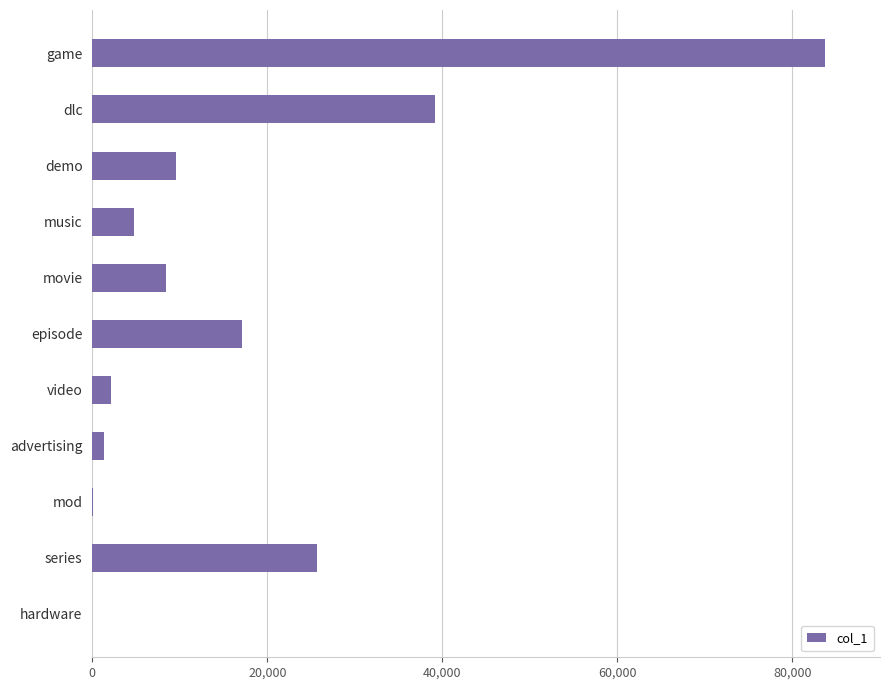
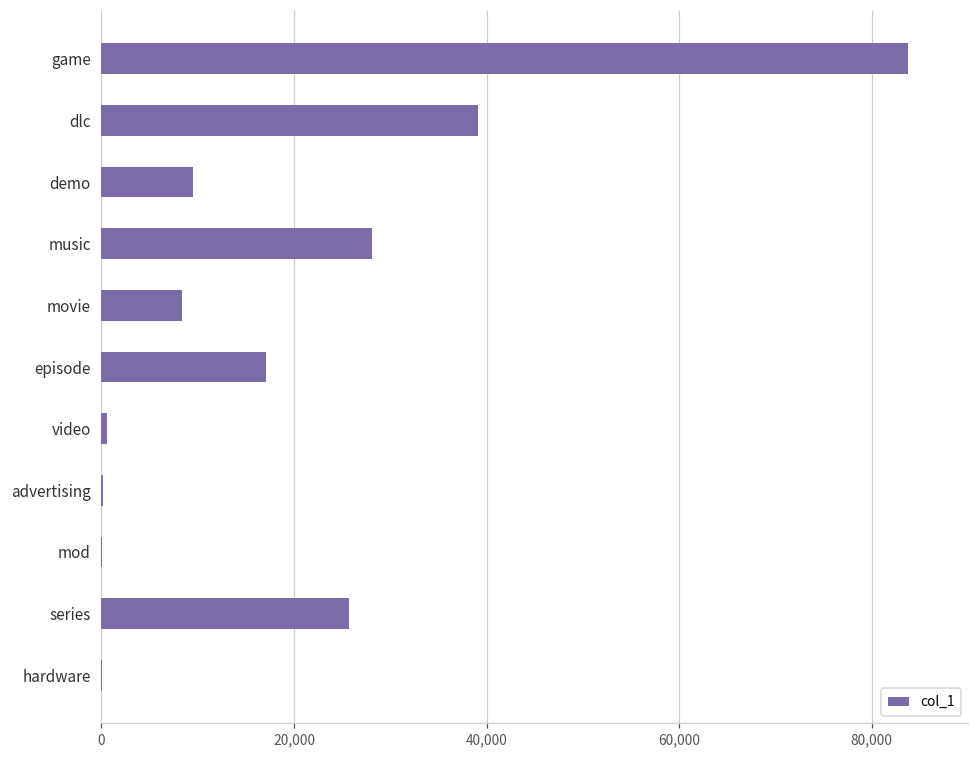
  {
    "game": "84,000",
    "dlc": "39,000",
    "demo": "10,000",
-   "music": "5,000",
+   "music": "28,000",
    "movie": "8,000",
    "episode": "17,000",
-   "video": "2,000",
-   "advertising": "1,000",
+   "video": "1,000",
+   "advertising": "0",
    "series": "26,000"
  }
